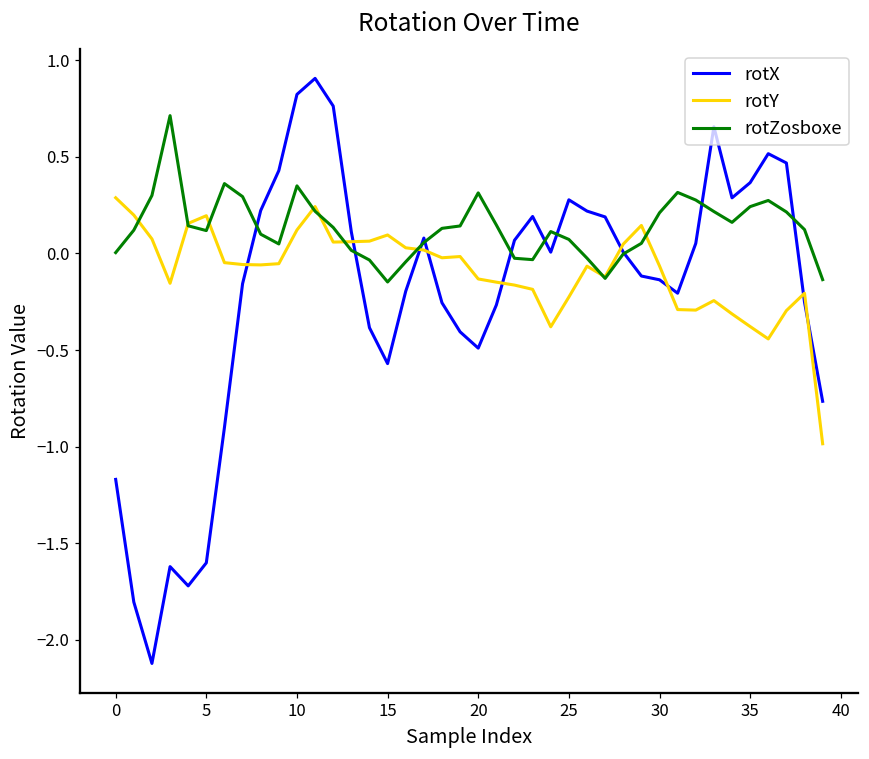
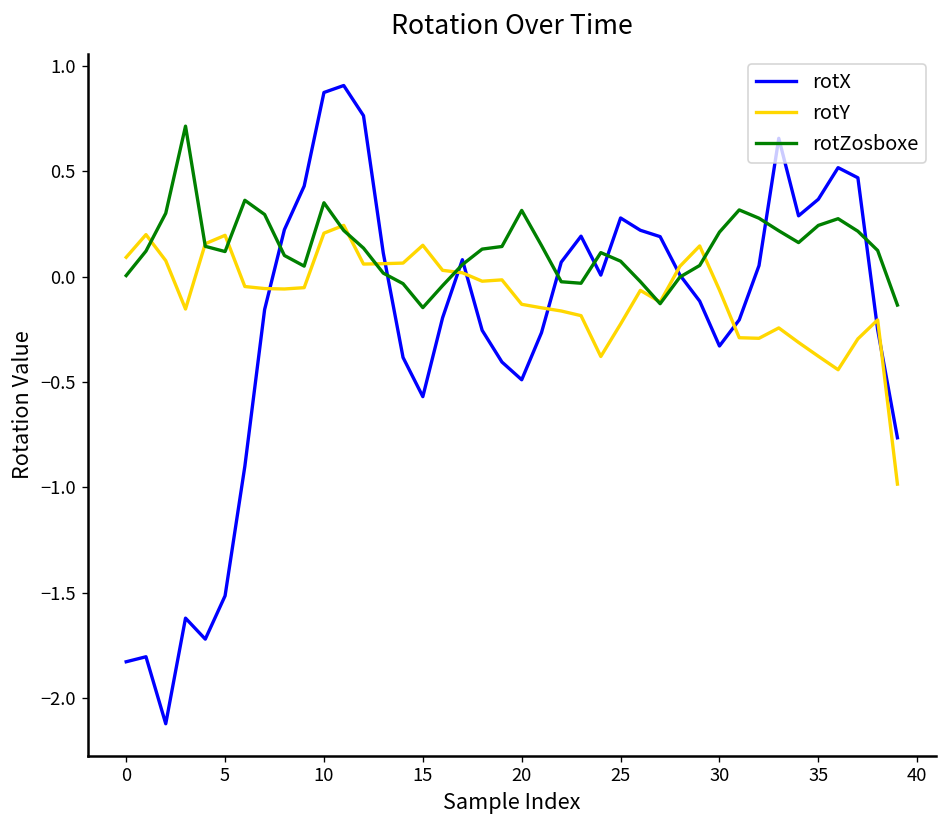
  {
    "rotX": {
-     "0": -1.17,
-     "5": -1.60,
-     "10": 0.82,
+     "0": -1.83,
+     "5": -1.52,
+     "10": 0.87,
      "15": -0.57,
      "20": -0.49,
      "25": 0.28,
-     "30": -0.14,
+     "30": -0.33,
      "35": 0.37
    },
    "rotY": {
-     "0": 0.29,
+     "0": 0.09,
      "5": 0.20,
-     "10": 0.12,
-     "15": 0.10,
+     "10": 0.21,
+     "15": 0.15,
      "20": -0.13,
      "25": -0.23,
      "30": -0.06,
      "35": -0.38
    },
    "rotZosboxe": {
      "0": 0.00,
      "5": 0.12,
      "10": 0.35,
      "15": -0.15,
      "20": 0.31,
      "25": 0.07,
      "30": 0.21,
      "35": 0.24
    }
  }
